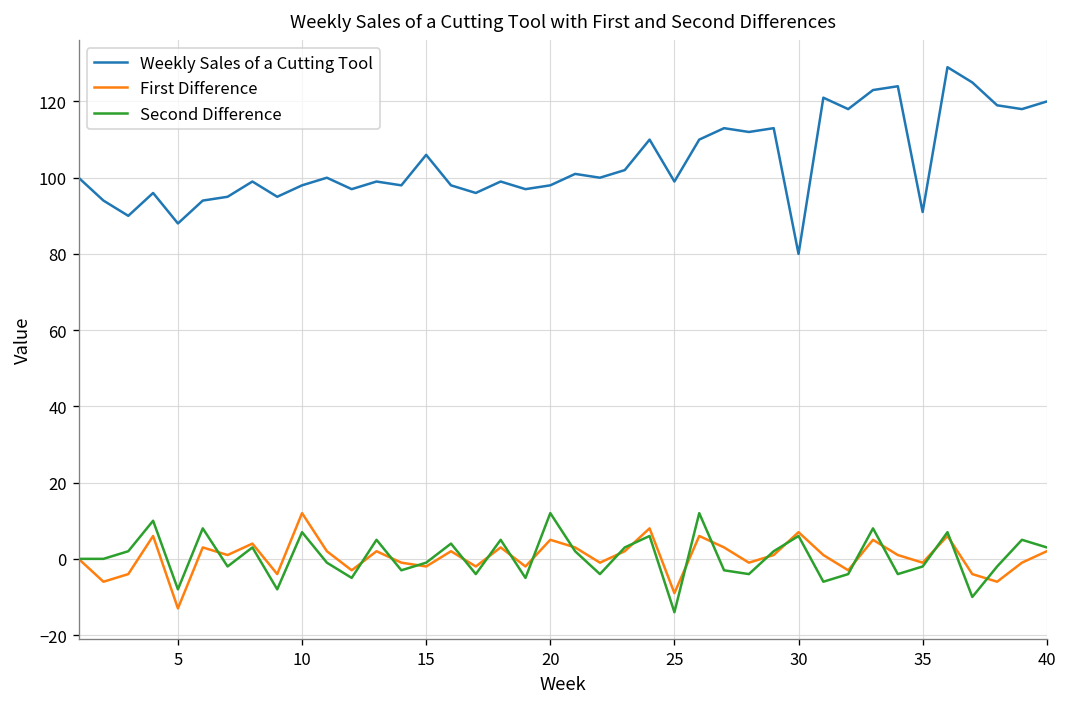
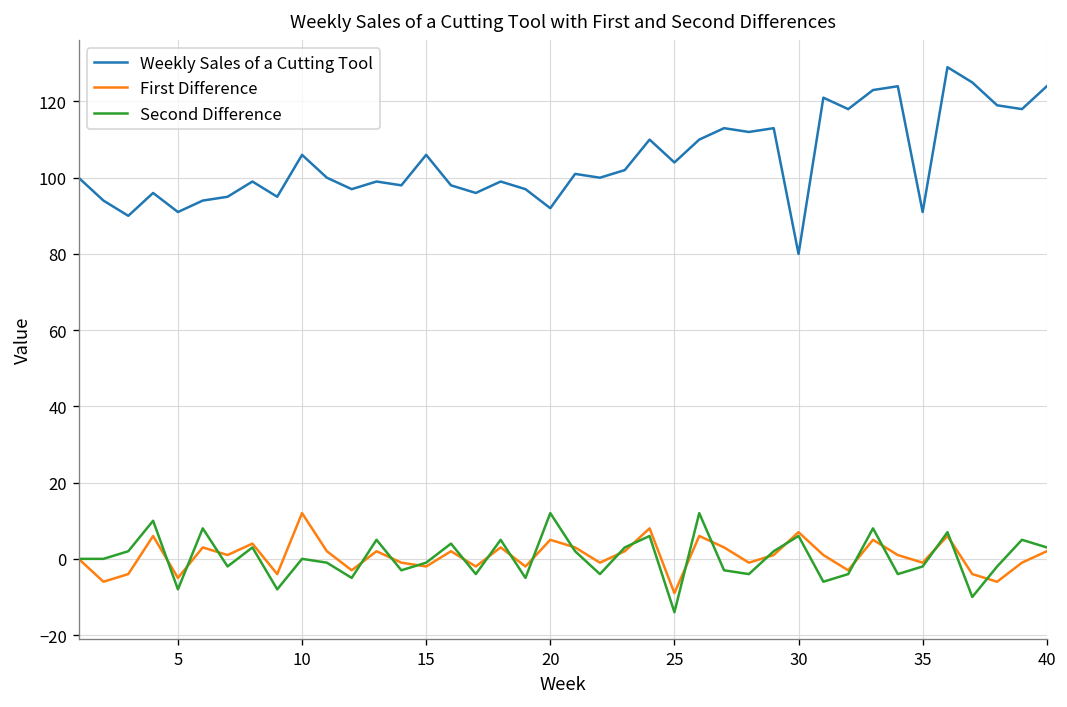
  {
    "Weekly Sales of a Cutting Tool": {
-     "5": 88,
-     "10": 98,
+     "5": 91,
+     "10": 106,
      "15": 106,
-     "20": 98,
-     "25": 99,
+     "20": 92,
+     "25": 104,
      "30": 80,
      "35": 91,
-     "40": 120
+     "40": 124
    },
    "First Difference": {
-     "5": -13,
+     "5": -5,
      "10": 12,
      "15": -2,
      "20": 5,
      "25": -9,
      "30": 7,
      "35": -1,
      "40": 2
    },
    "Second Difference": {
      "5": -8,
-     "10": 7,
+     "10": 0,
      "15": -1,
      "20": 12,
      "25": -14,
      "30": 6,
      "35": -2,
      "40": 3
    }
  }
